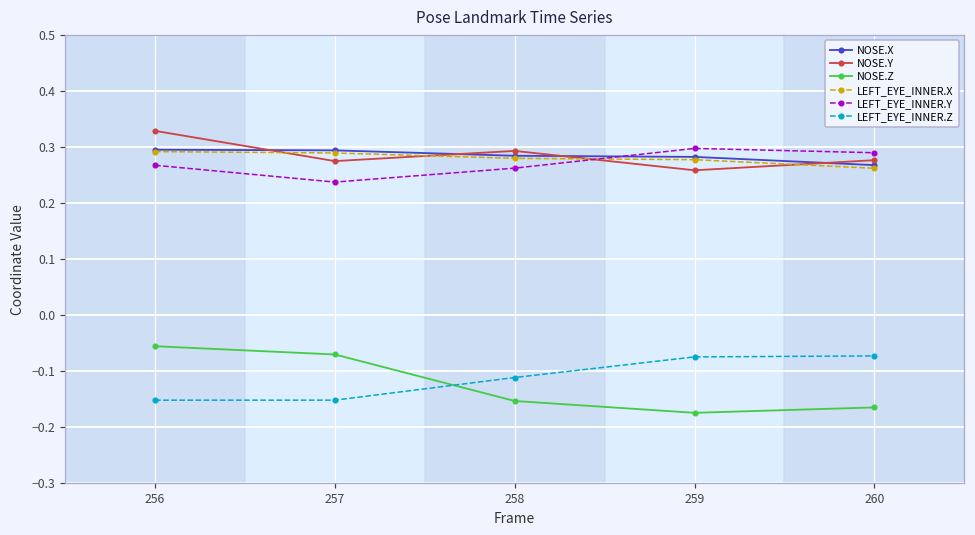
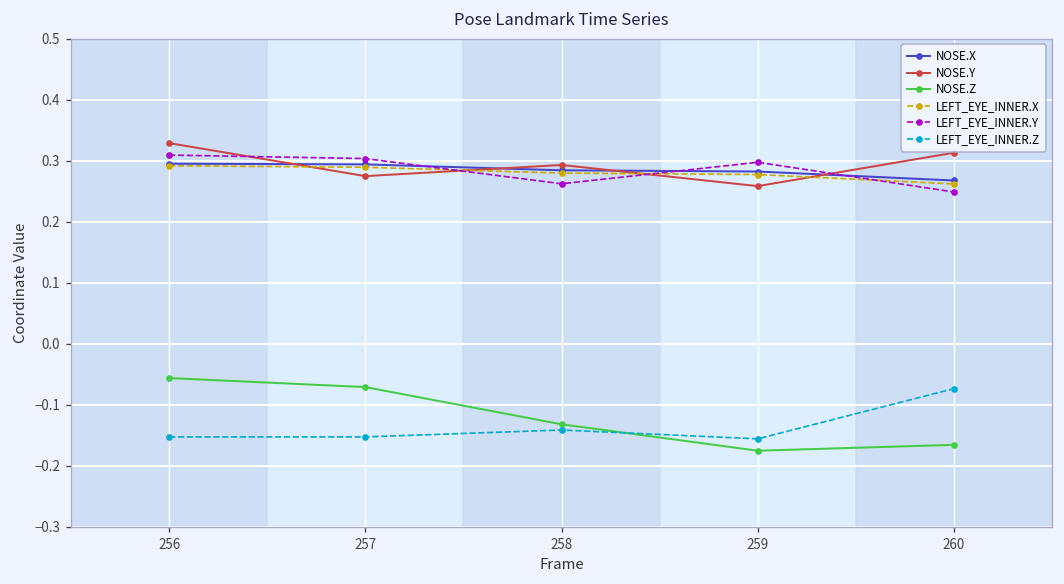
  {
    "NOSE.X": {
      "259": 0.28,
      "260": 0.27
    },
    "NOSE.Y": {
      "256": 0.33,
      "257": 0.27,
      "258": 0.29,
      "259": 0.26,
-     "260": 0.28
+     "260": 0.31
    },
    "NOSE.Z": {
      "256": -0.06,
      "257": -0.07,
-     "258": -0.15,
+     "258": -0.13,
      "259": -0.18,
      "260": -0.17
    },
    "LEFT_EYE_INNER.X": {
      "259": 0.28,
      "260": 0.26
    },
    "LEFT_EYE_INNER.Y": {
-     "256": 0.27,
-     "257": 0.24,
+     "256": 0.31,
+     "257": 0.30,
      "258": 0.26,
      "259": 0.30,
-     "260": 0.29
+     "260": 0.25
    },
    "LEFT_EYE_INNER.Z": {
      "256": -0.15,
      "257": -0.15,
-     "258": -0.11,
-     "259": -0.08,
+     "258": -0.14,
+     "259": -0.16,
      "260": -0.07
    }
  }
